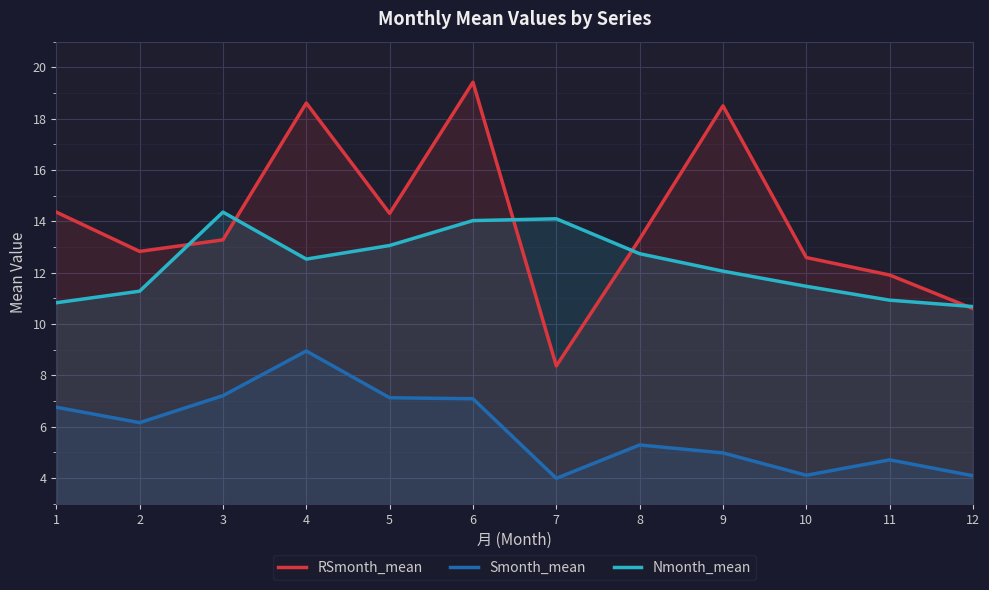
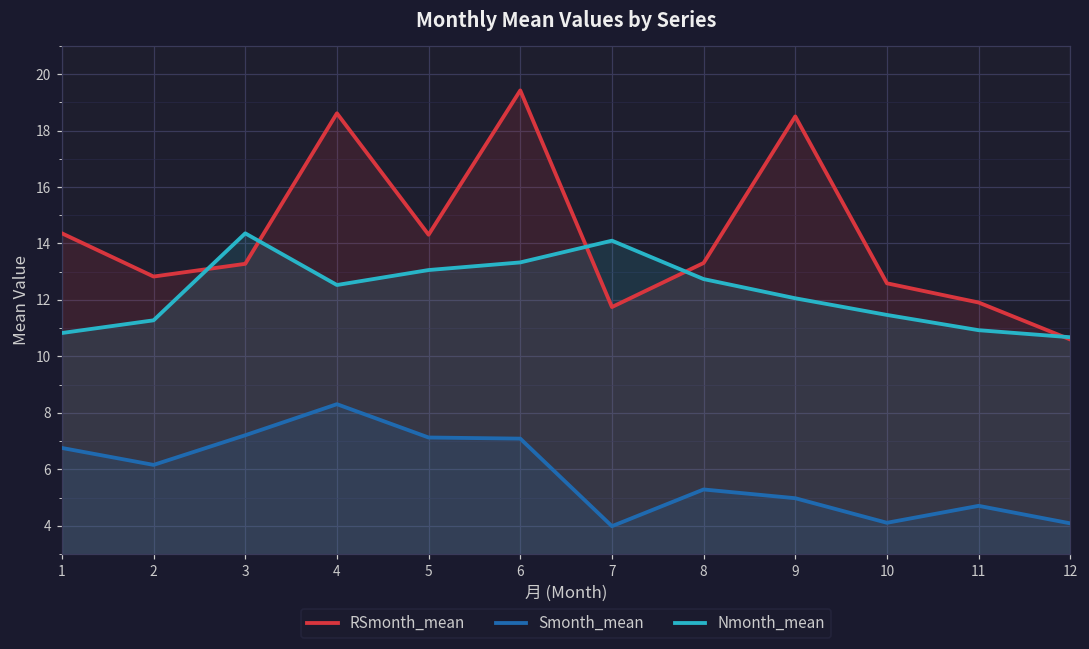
  {
    "RSmonth_mean": {
      "1": 14.4,
      "2": 12.8,
      "3": 13.3,
      "4": 18.6,
      "5": 14.3,
      "6": 19.4,
-     "7": 8.4,
+     "7": 11.8,
      "8": 13.3,
      "9": 18.5,
      "10": 12.6,
      "11": 11.9
    },
    "Smonth_mean": {
      "1": 6.8,
      "2": 6.2,
      "3": 7.2,
-     "4": 9.0,
+     "4": 8.3,
      "5": 7.1,
      "6": 7.1,
      "7": 4.0,
      "8": 5.3,
      "9": 5.0,
      "10": 4.1,
      "11": 4.7,
      "12": 4.1
    },
    "Nmonth_mean": {
      "1": 10.8,
      "2": 11.3,
      "3": 14.4,
      "4": 12.5,
      "5": 13.1,
-     "6": 14.0,
+     "6": 13.3,
      "7": 14.1,
      "8": 12.7,
      "9": 12.1,
      "10": 11.5,
      "11": 10.9
    }
  }
